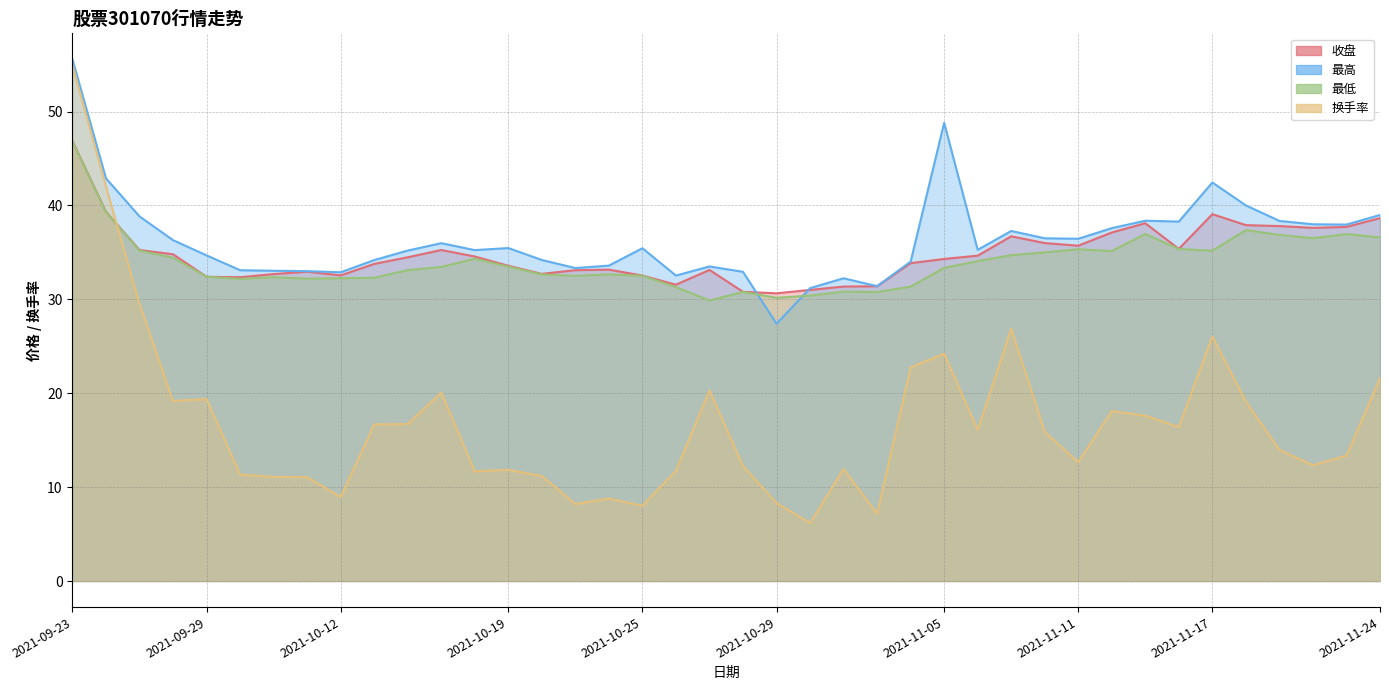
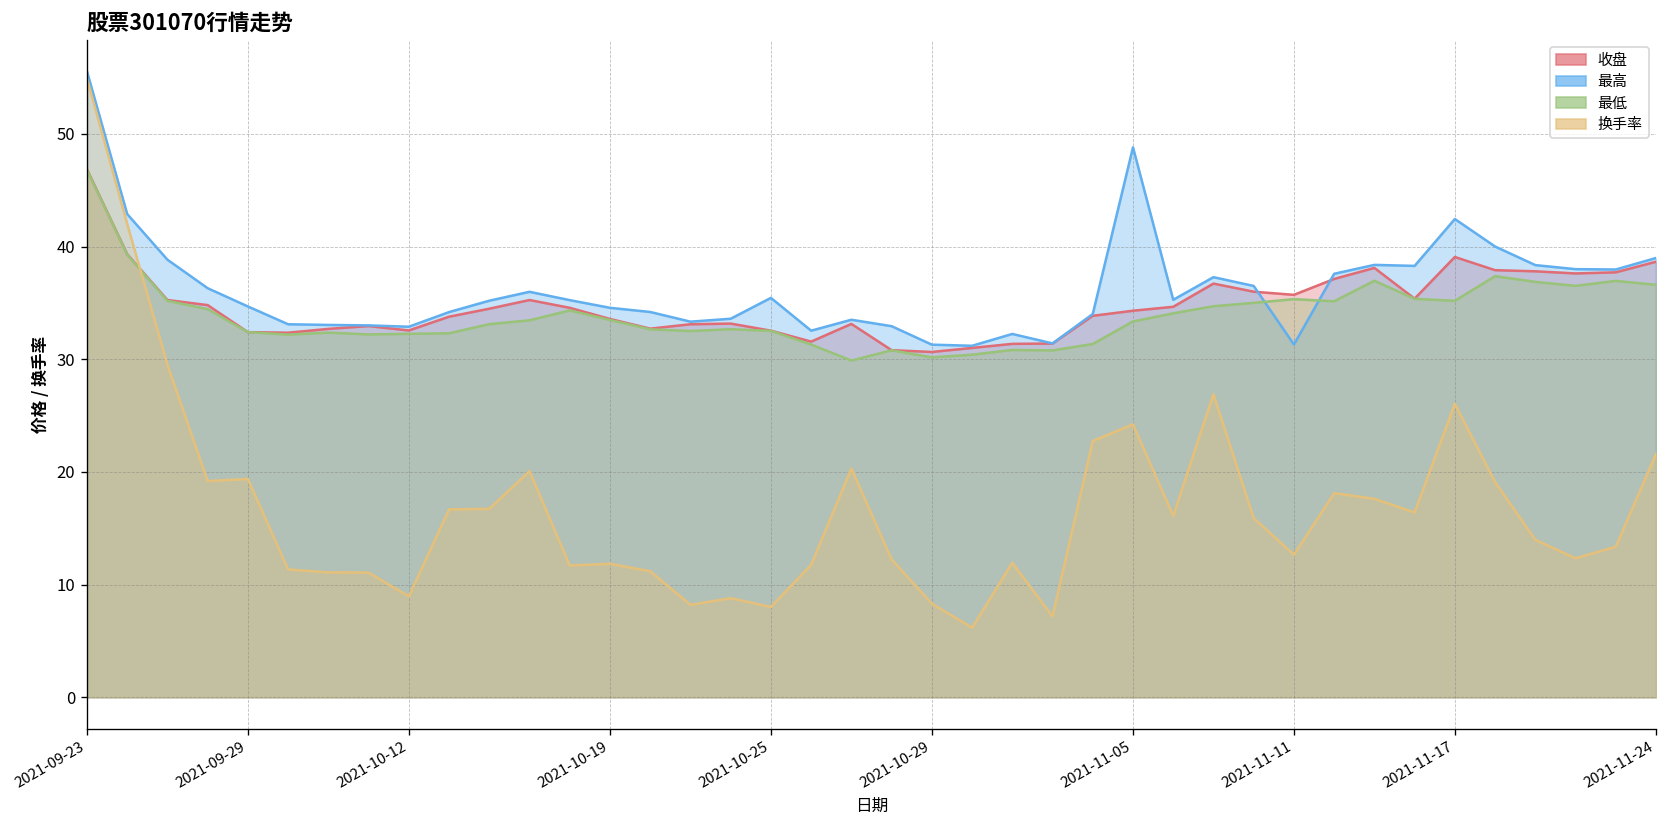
  {
    "最高": {
      "2021-09-23": 56,
      "2021-09-29": 35,
      "2021-10-12": 33,
-     "2021-10-19": 35.5,
+     "2021-10-19": 34.6,
      "2021-10-25": 35,
-     "2021-10-29": 27,
+     "2021-10-29": 31,
      "2021-11-05": 49,
-     "2021-11-11": 36,
+     "2021-11-11": 31,
      "2021-11-17": 42,
      "2021-11-24": 39
    }
  }
